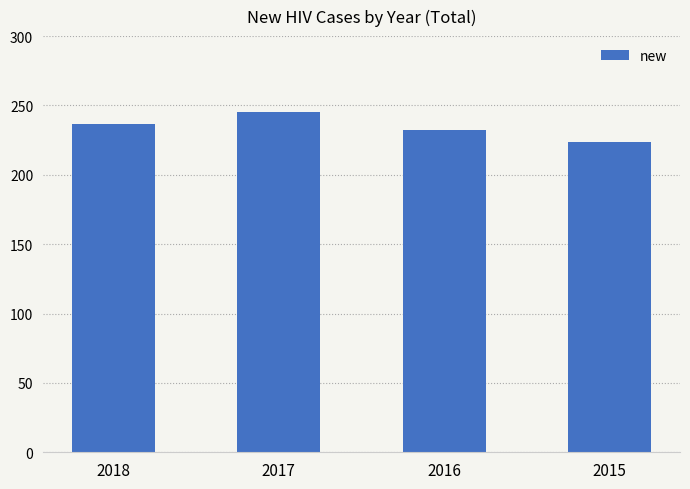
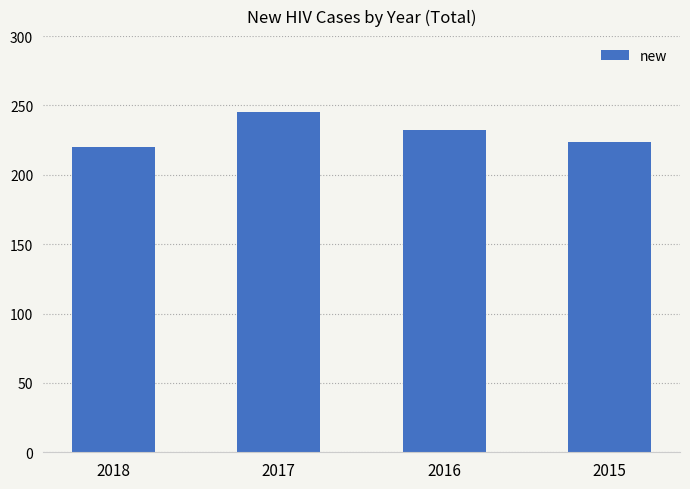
  {
-   "2018": 237,
+   "2018": 220,
    "2017": 245,
    "2016": 232,
    "2015": 224
  }
